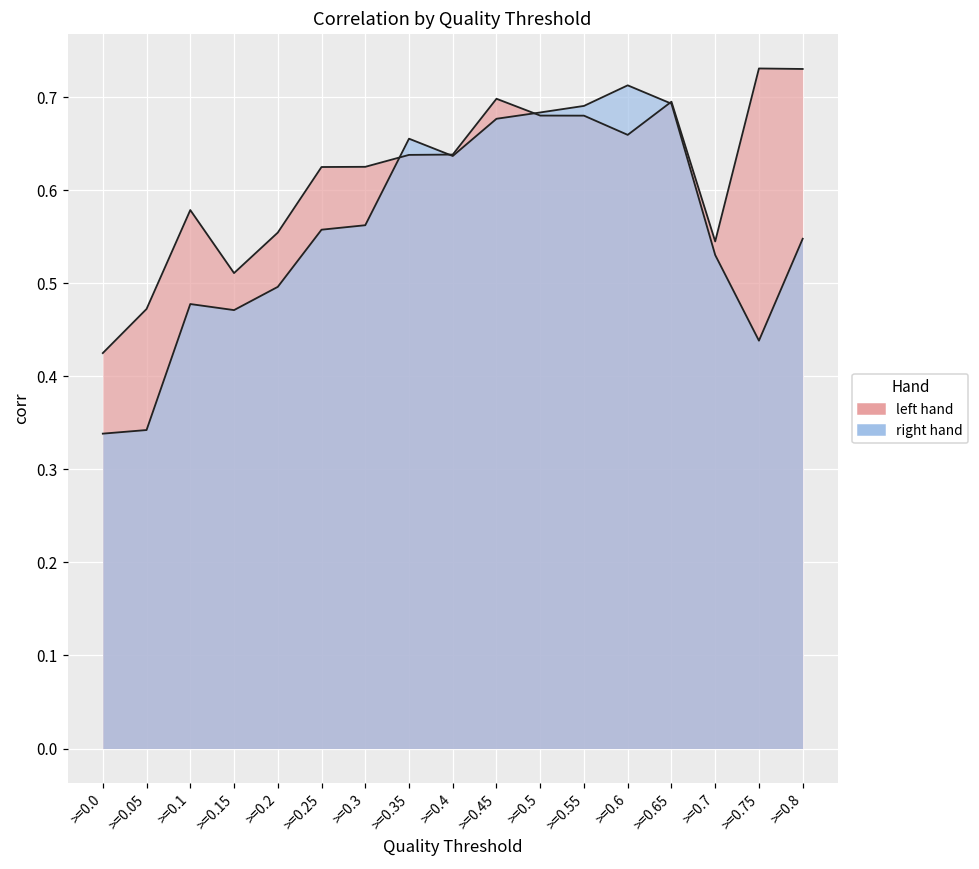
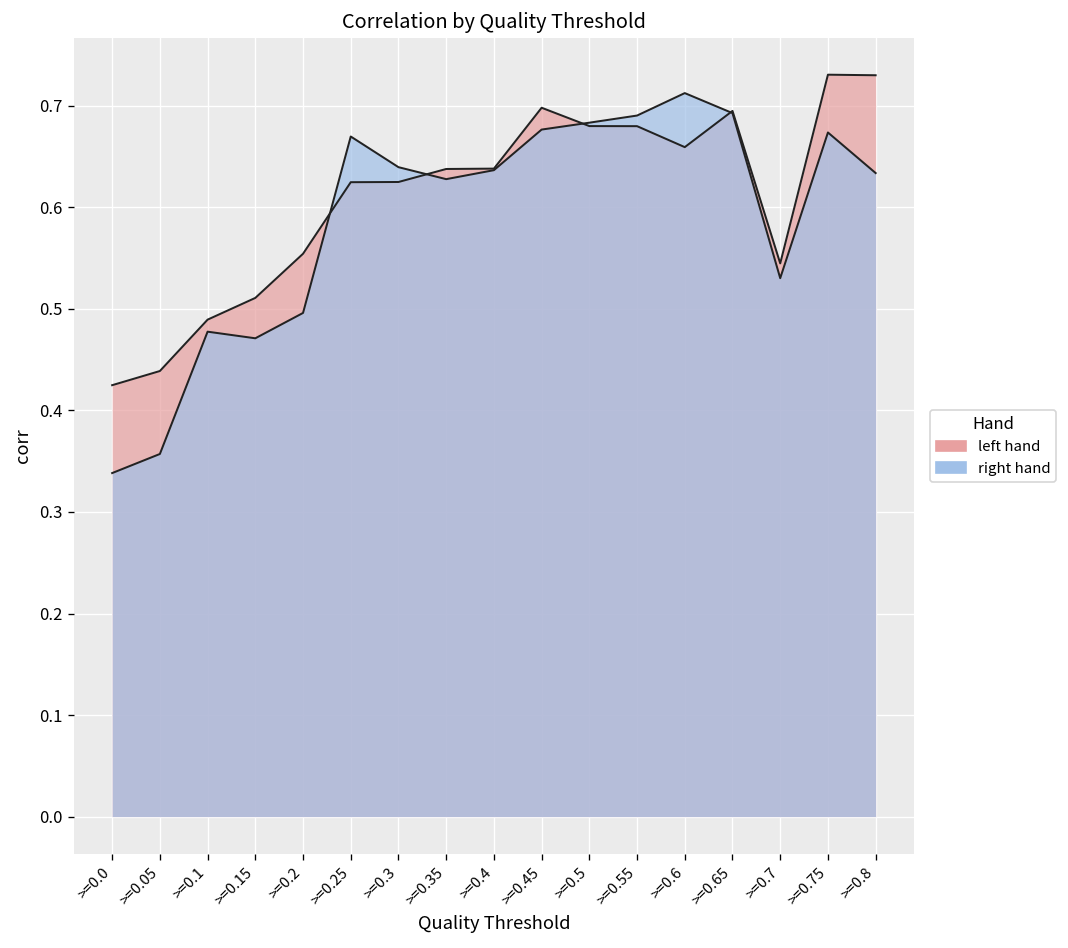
  {
    "left hand": {
      ">=0.0": 0.42,
-     ">=0.05": 0.47,
-     ">=0.1": 0.58,
+     ">=0.05": 0.44,
+     ">=0.1": 0.49,
      ">=0.15": 0.51,
      ">=0.2": 0.55,
      ">=0.25": 0.62,
      ">=0.3": 0.63,
      ">=0.35": 0.64,
      ">=0.45": 0.70,
      ">=0.5": 0.68,
      ">=0.55": 0.68,
      ">=0.6": 0.66,
      ">=0.7": 0.54,
      ">=0.75": 0.73,
      ">=0.8": 0.73
    },
    "right hand": {
      ">=0.0": 0.34,
-     ">=0.05": 0.34,
+     ">=0.05": 0.36,
      ">=0.1": 0.48,
      ">=0.15": 0.47,
      ">=0.2": 0.50,
-     ">=0.25": 0.56,
-     ">=0.3": 0.56,
-     ">=0.35": 0.66,
+     ">=0.25": 0.67,
+     ">=0.3": 0.64,
+     ">=0.35": 0.63,
      ">=0.45": 0.68,
      ">=0.5": 0.68,
      ">=0.55": 0.69,
      ">=0.6": 0.71,
      ">=0.7": 0.53,
-     ">=0.75": 0.44,
-     ">=0.8": 0.55
+     ">=0.75": 0.67,
+     ">=0.8": 0.63
    }
  }
